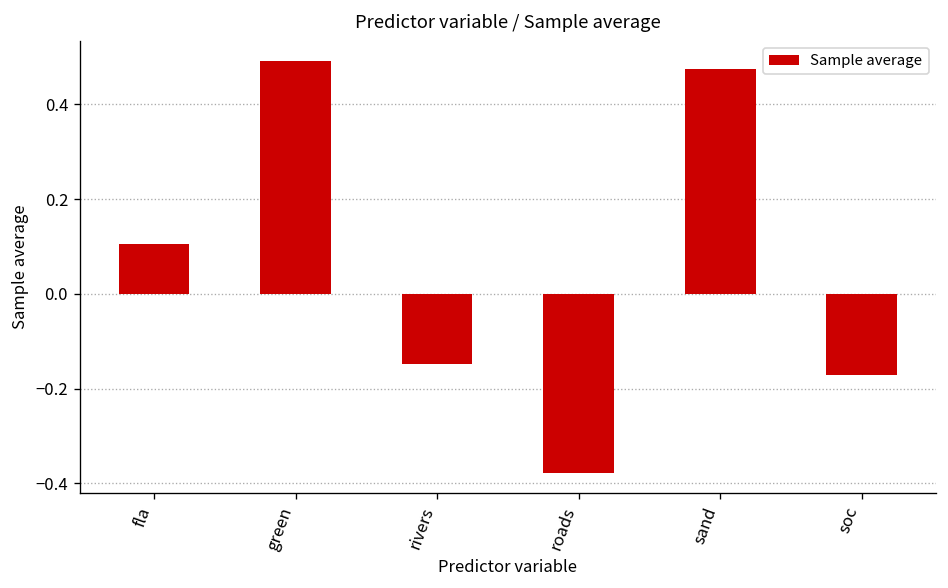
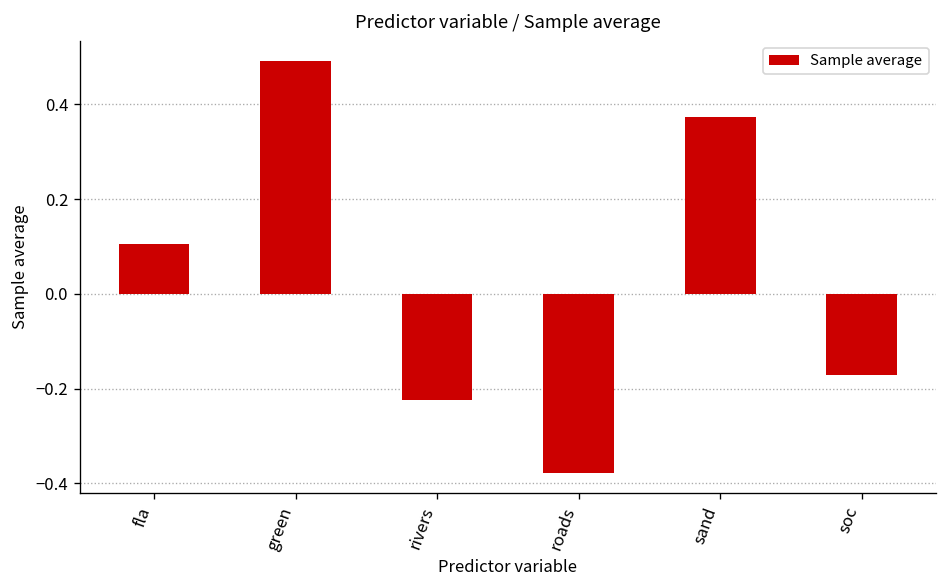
  {
    "fla": 0.10,
    "green": 0.49,
-   "rivers": -0.15,
+   "rivers": -0.22,
    "roads": -0.38,
-   "sand": 0.48,
+   "sand": 0.37,
    "soc": -0.17
  }
